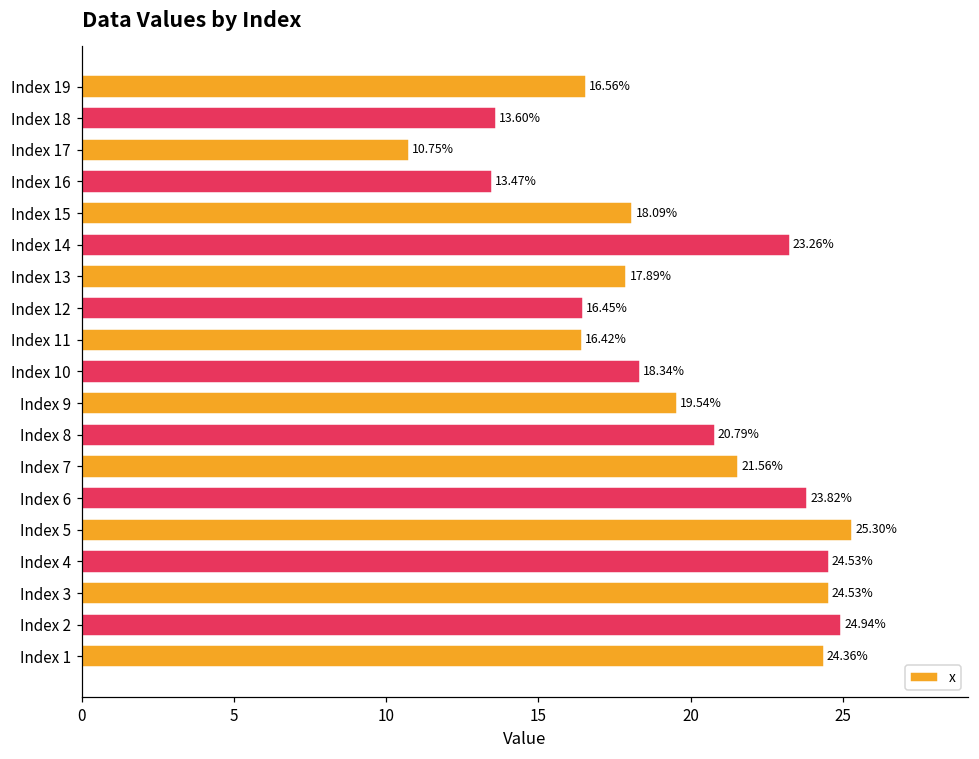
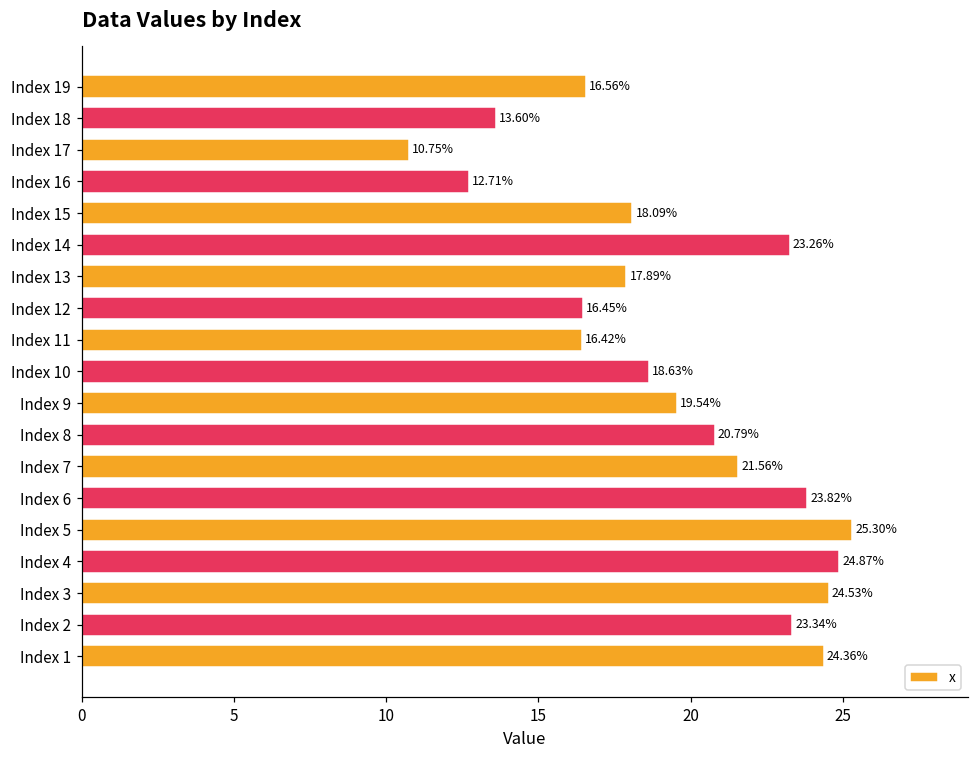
  {
    "Index 19": "16.56%",
    "Index 18": "13.60%",
    "Index 17": "10.75%",
-   "Index 16": "13.47%",
+   "Index 16": "12.71%",
    "Index 15": "18.09%",
    "Index 14": "23.26%",
    "Index 13": "17.89%",
    "Index 12": "16.45%",
    "Index 11": "16.42%",
-   "Index 10": "18.34%",
+   "Index 10": "18.63%",
    "Index 9": "19.54%",
    "Index 8": "20.79%",
    "Index 7": "21.56%",
    "Index 6": "23.82%",
    "Index 5": "25.30%",
-   "Index 4": "24.53%",
+   "Index 4": "24.87%",
    "Index 3": "24.53%",
-   "Index 2": "24.94%",
+   "Index 2": "23.34%",
    "Index 1": "24.36%"
  }
